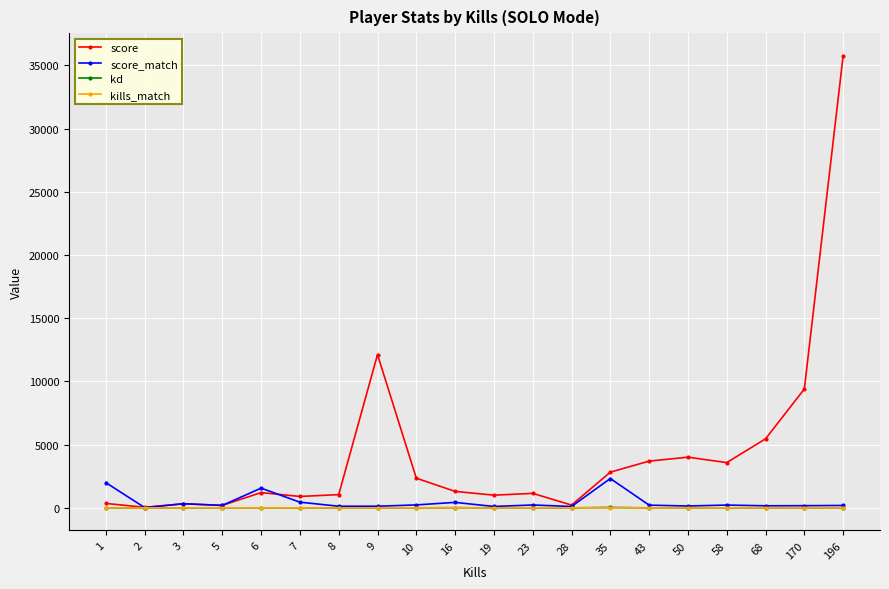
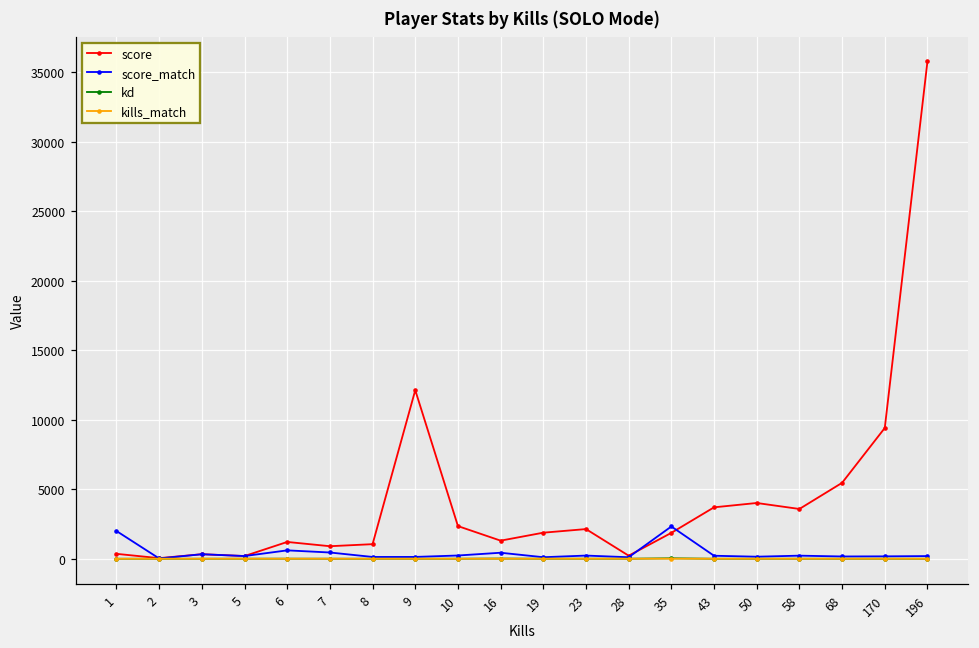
  {
    "score": {
      "1": 400,
      "6": 1200,
      "7": 900,
      "8": 1100,
      "9": 12100,
      "10": 2400,
      "16": 1300,
-     "19": 1000,
-     "23": 1100,
-     "35": 2800,
+     "19": 1900,
+     "23": 2100,
+     "35": 1900,
      "43": 3700,
      "50": 4000,
      "58": 3600,
      "68": 5500,
      "170": 9400,
      "196": 35800
    },
    "score_match": {
      "1": 2000,
-     "6": 1600,
+     "6": 600,
      "7": 500,
      "10": 200,
      "16": 400,
      "23": 200,
      "35": 2300,
      "43": 200,
      "58": 200
    }
  }
